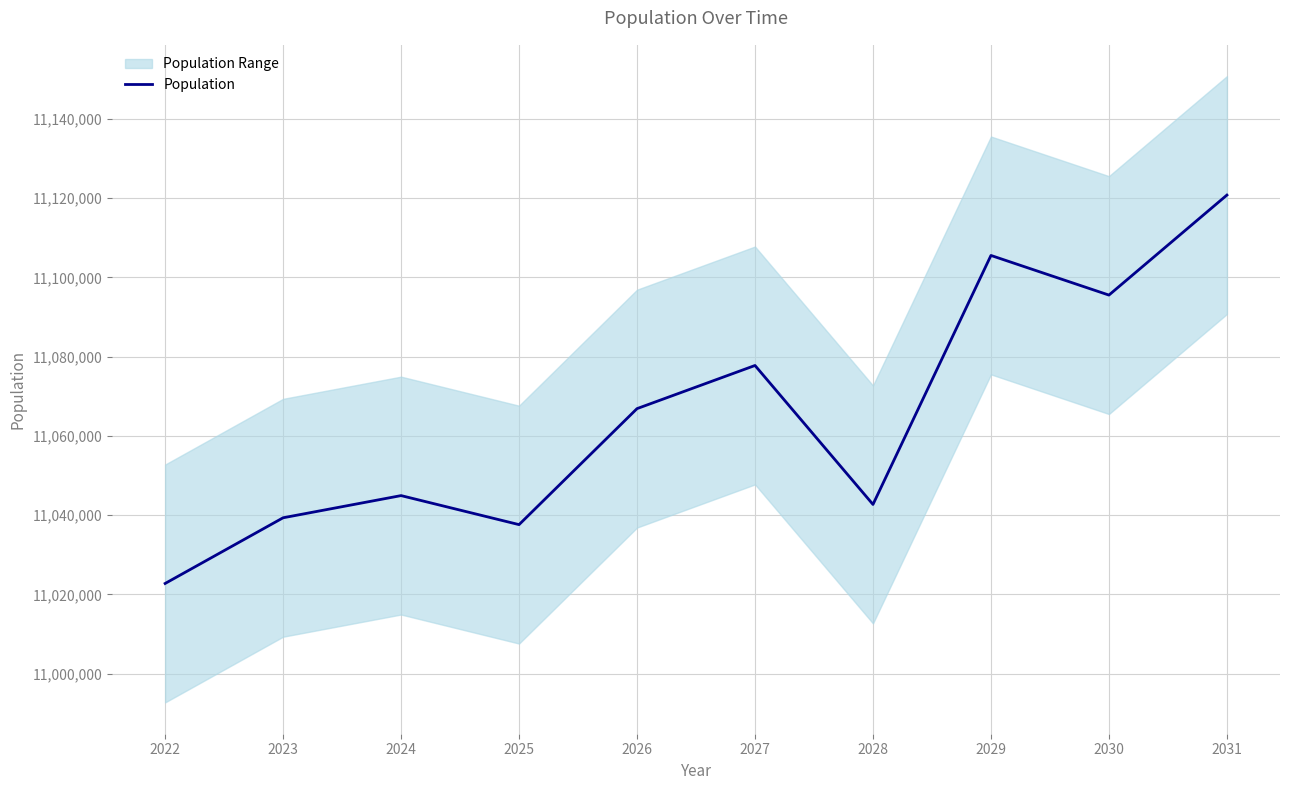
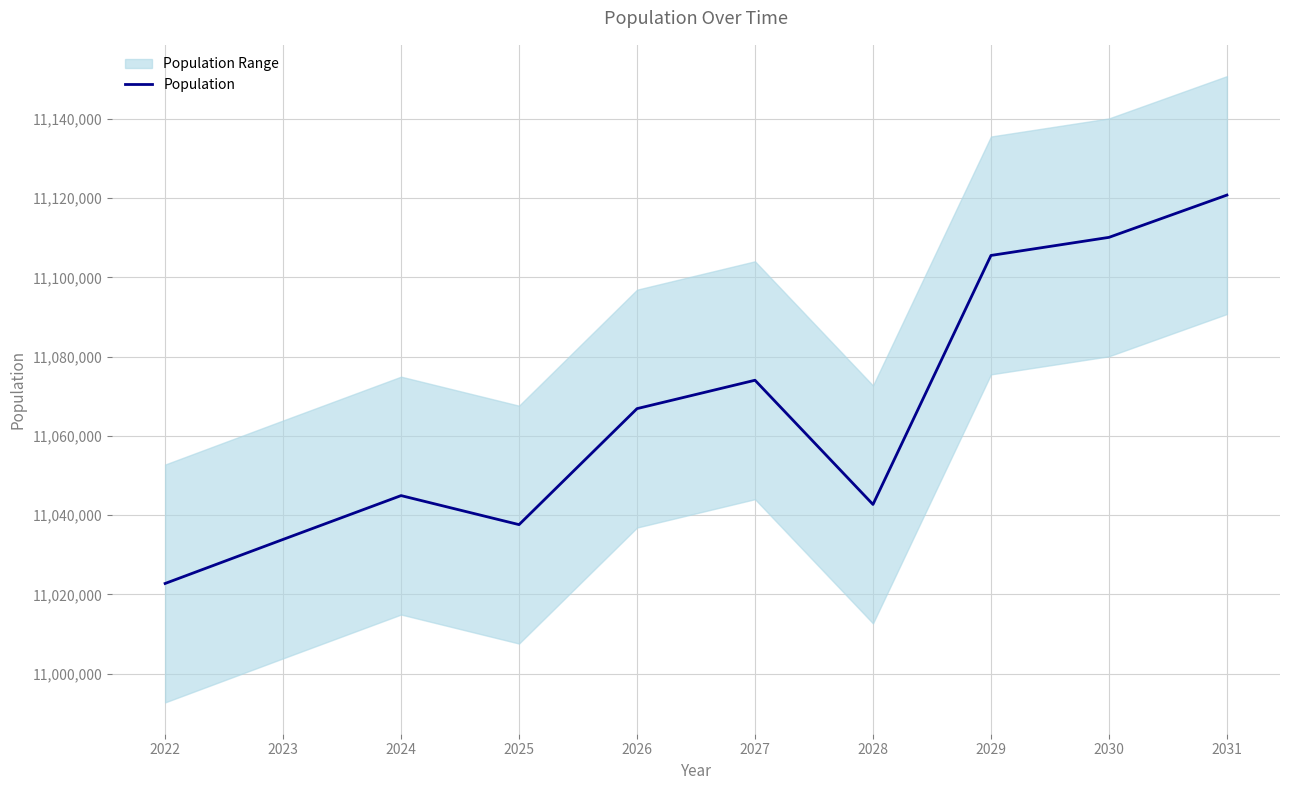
  {
    "Population": {
      "2022": "11,023,000",
-     "2023": "11,039,000",
+     "2023": "11,034,000",
      "2024": "11,045,000",
      "2025": "11,038,000",
      "2026": "11,067,000",
-     "2027": "11,078,000",
+     "2027": "11,074,000",
      "2028": "11,043,000",
      "2029": "11,106,000",
-     "2030": "11,096,000",
+     "2030": "11,110,000",
      "2031": "11,121,000"
    }
  }
